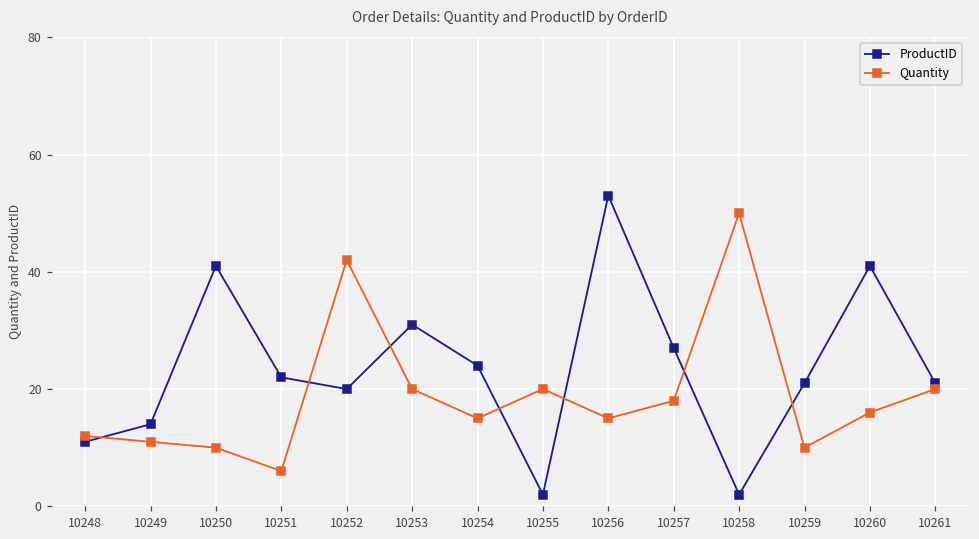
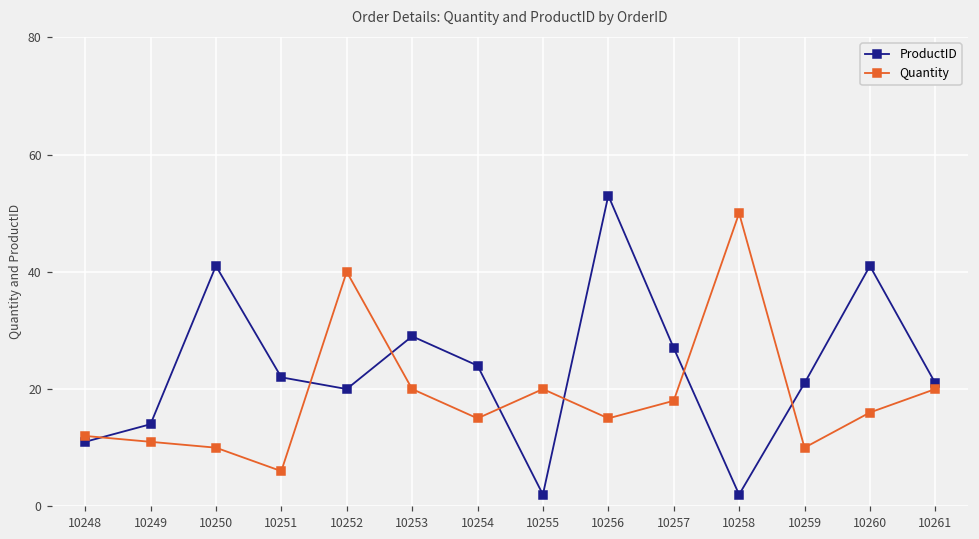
  {
    "ProductID": {
      "10248": 11,
      "10249": 14,
      "10250": 41,
      "10251": 22,
      "10252": 20,
-     "10253": 31,
+     "10253": 29,
      "10254": 24,
      "10255": 2,
      "10256": 53,
      "10257": 27,
      "10258": 2,
      "10259": 21,
      "10260": 41,
      "10261": 21
    },
    "Quantity": {
      "10248": 12,
      "10249": 11,
      "10250": 10,
      "10251": 6,
-     "10252": 42,
+     "10252": 40,
      "10253": 20,
      "10254": 15,
      "10255": 20,
      "10256": 15,
      "10257": 18,
      "10258": 50,
      "10259": 10,
      "10260": 16,
      "10261": 20
    }
  }
